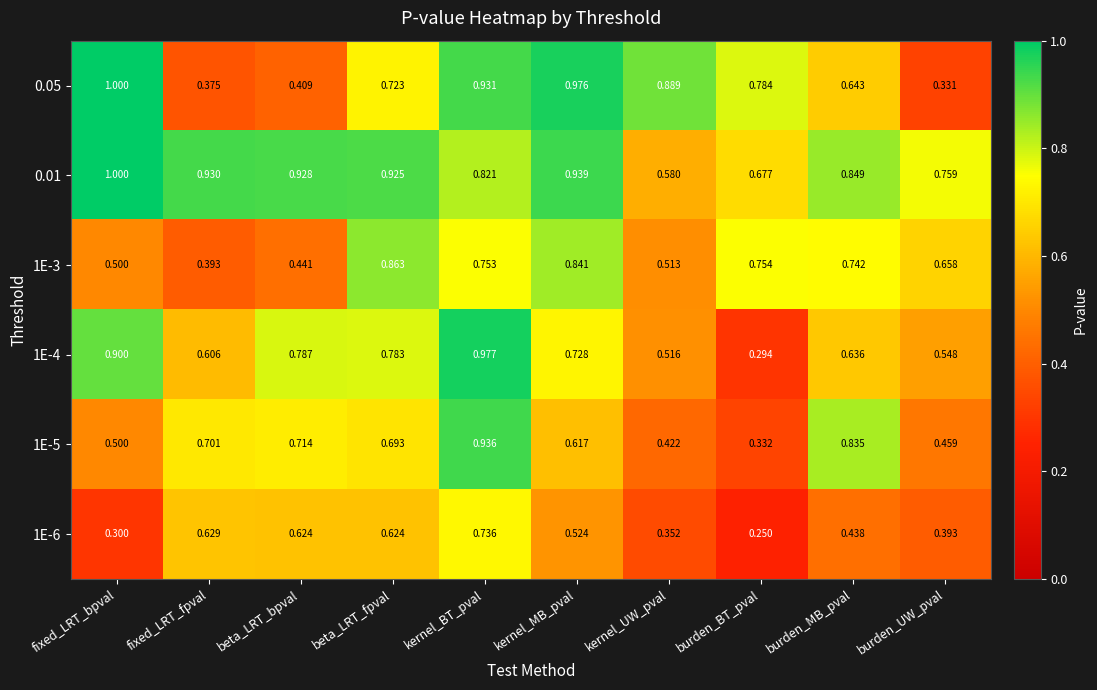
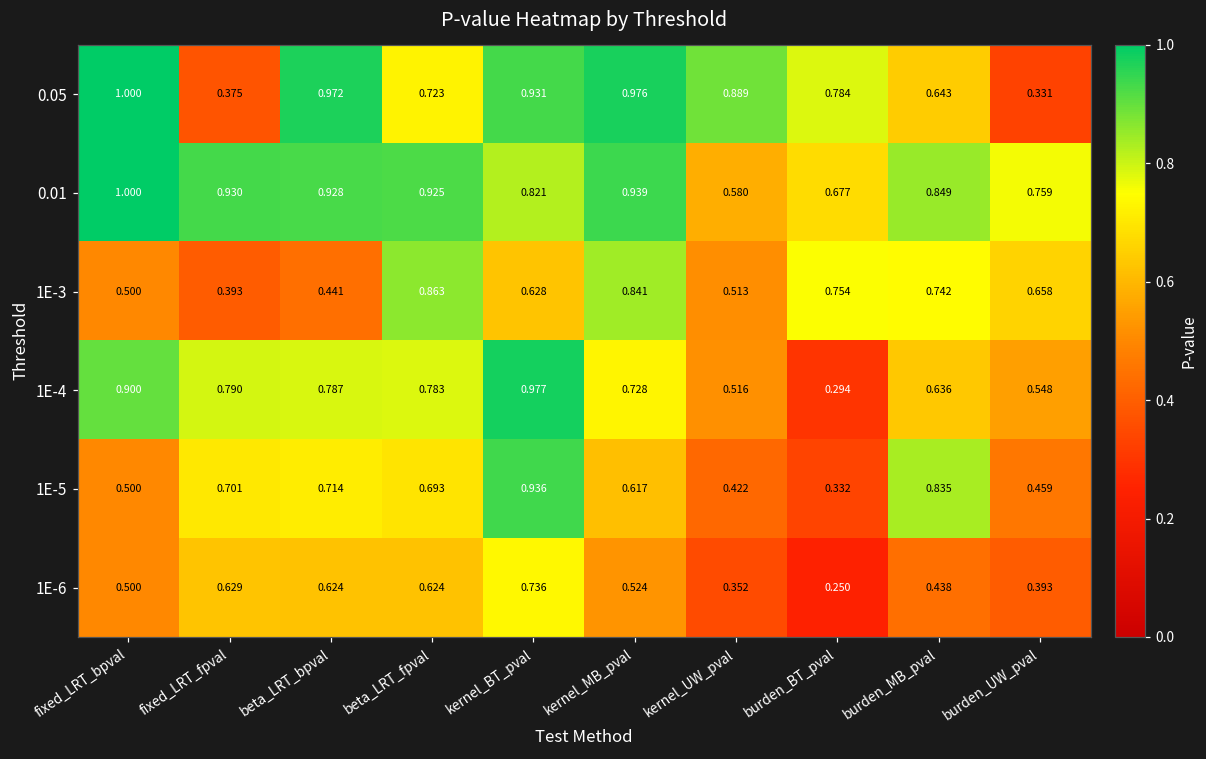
  {
    "0.05": {
      "fixed_LRT_bpval": 1.000,
      "fixed_LRT_fpval": 0.375,
-     "beta_LRT_bpval": 0.409,
+     "beta_LRT_bpval": 0.972,
      "beta_LRT_fpval": 0.723,
      "kernel_BT_pval": 0.931,
      "kernel_MB_pval": 0.976,
      "kernel_UW_pval": 0.889,
      "burden_BT_pval": 0.784,
      "burden_MB_pval": 0.643,
      "burden_UW_pval": 0.331
    },
    "0.01": {
      "fixed_LRT_bpval": 1.000,
      "fixed_LRT_fpval": 0.930,
      "beta_LRT_bpval": 0.928,
      "beta_LRT_fpval": 0.925,
      "kernel_BT_pval": 0.821,
      "kernel_MB_pval": 0.939,
      "kernel_UW_pval": 0.580,
      "burden_BT_pval": 0.677,
      "burden_MB_pval": 0.849,
      "burden_UW_pval": 0.759
    },
    "1E-3": {
      "fixed_LRT_bpval": 0.500,
      "fixed_LRT_fpval": 0.393,
      "beta_LRT_bpval": 0.441,
      "beta_LRT_fpval": 0.863,
-     "kernel_BT_pval": 0.753,
+     "kernel_BT_pval": 0.628,
      "kernel_MB_pval": 0.841,
      "kernel_UW_pval": 0.513,
      "burden_BT_pval": 0.754,
      "burden_MB_pval": 0.742,
      "burden_UW_pval": 0.658
    },
    "1E-4": {
      "fixed_LRT_bpval": 0.900,
-     "fixed_LRT_fpval": 0.606,
+     "fixed_LRT_fpval": 0.790,
      "beta_LRT_bpval": 0.787,
      "beta_LRT_fpval": 0.783,
      "kernel_BT_pval": 0.977,
      "kernel_MB_pval": 0.728,
      "kernel_UW_pval": 0.516,
      "burden_BT_pval": 0.294,
      "burden_MB_pval": 0.636,
      "burden_UW_pval": 0.548
    },
    "1E-5": {
      "fixed_LRT_bpval": 0.500,
      "fixed_LRT_fpval": 0.701,
      "beta_LRT_bpval": 0.714,
      "beta_LRT_fpval": 0.693,
      "kernel_BT_pval": 0.936,
      "kernel_MB_pval": 0.617,
      "kernel_UW_pval": 0.422,
      "burden_BT_pval": 0.332,
      "burden_MB_pval": 0.835,
      "burden_UW_pval": 0.459
    },
    "1E-6": {
-     "fixed_LRT_bpval": 0.300,
+     "fixed_LRT_bpval": 0.500,
      "fixed_LRT_fpval": 0.629,
      "beta_LRT_bpval": 0.624,
      "beta_LRT_fpval": 0.624,
      "kernel_BT_pval": 0.736,
      "kernel_MB_pval": 0.524,
      "kernel_UW_pval": 0.352,
      "burden_BT_pval": 0.250,
      "burden_MB_pval": 0.438,
      "burden_UW_pval": 0.393
    }
  }
